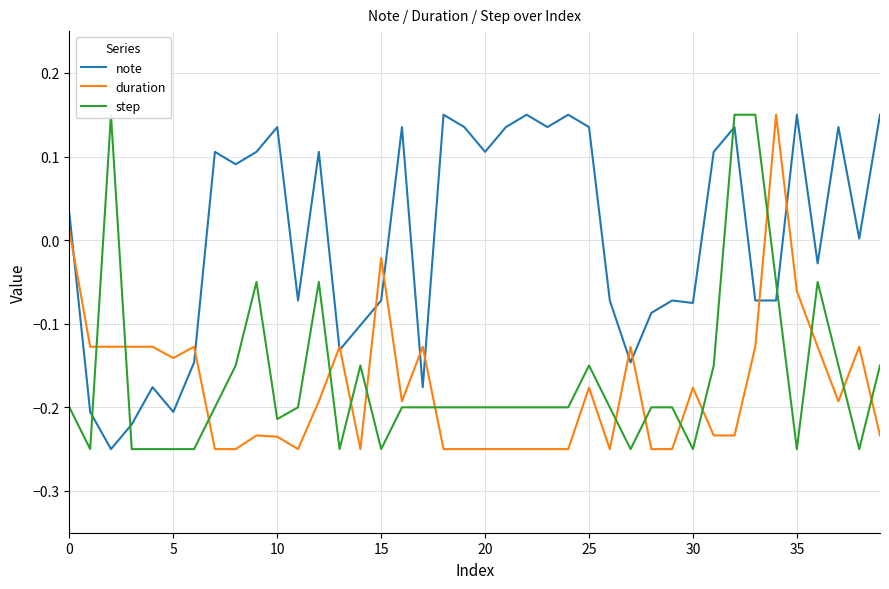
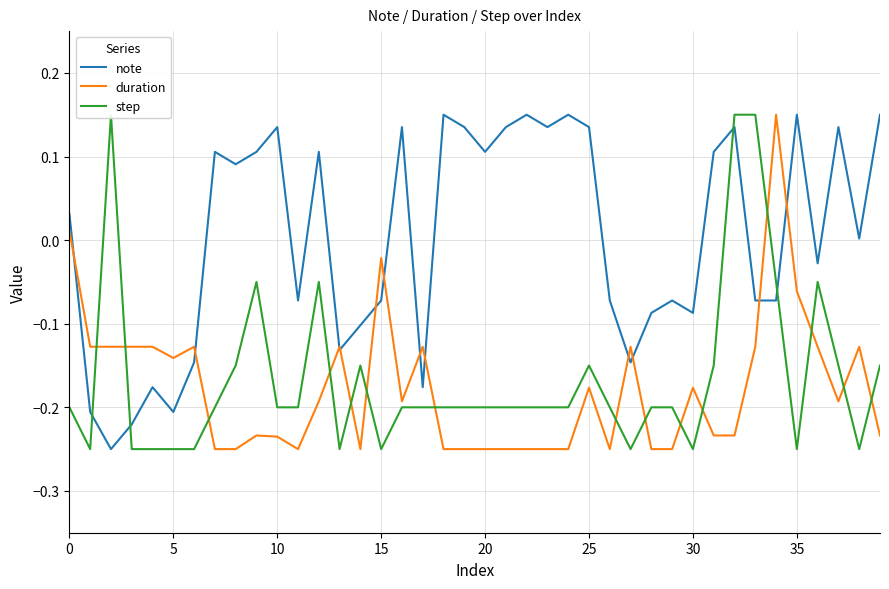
  {
    "note": {
      "0": 0.03,
      "5": -0.21,
      "10": 0.14,
      "15": -0.07,
      "20": 0.11,
      "25": 0.14,
-     "30": -0.08,
+     "30": -0.09,
      "35": 0.15
    },
    "duration": {
      "0": 0.01,
      "5": -0.14,
      "10": -0.24,
      "15": -0.02,
      "20": -0.25,
      "25": -0.18,
      "30": -0.18,
      "35": -0.06
    },
    "step": {
      "0": -0.20,
      "5": -0.25,
-     "10": -0.21,
+     "10": -0.20,
      "15": -0.25,
      "20": -0.20,
      "25": -0.15,
      "30": -0.25,
      "35": -0.25
    }
  }
